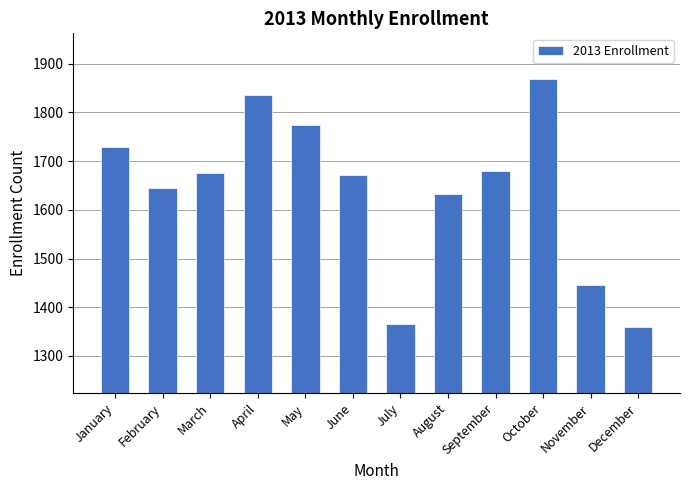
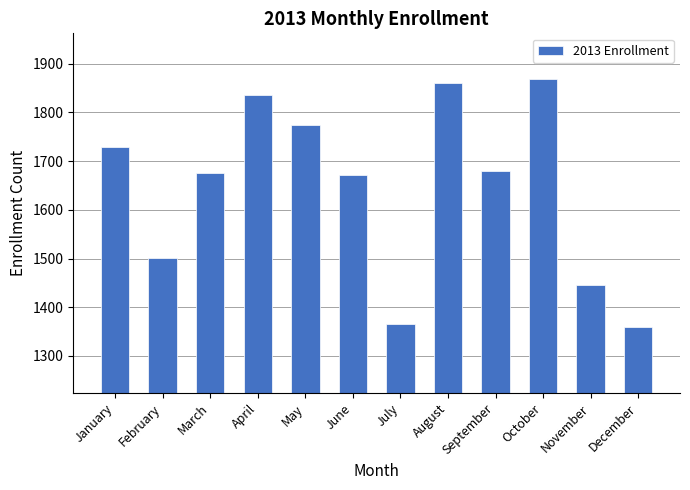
  {
    "January": 1730,
-   "February": 1650,
+   "February": 1500,
    "March": 1680,
    "April": 1840,
    "May": 1770,
    "June": 1670,
    "July": 1370,
-   "August": 1630,
+   "August": 1860,
    "September": 1680,
    "October": 1870,
    "November": 1450,
    "December": 1360
  }
